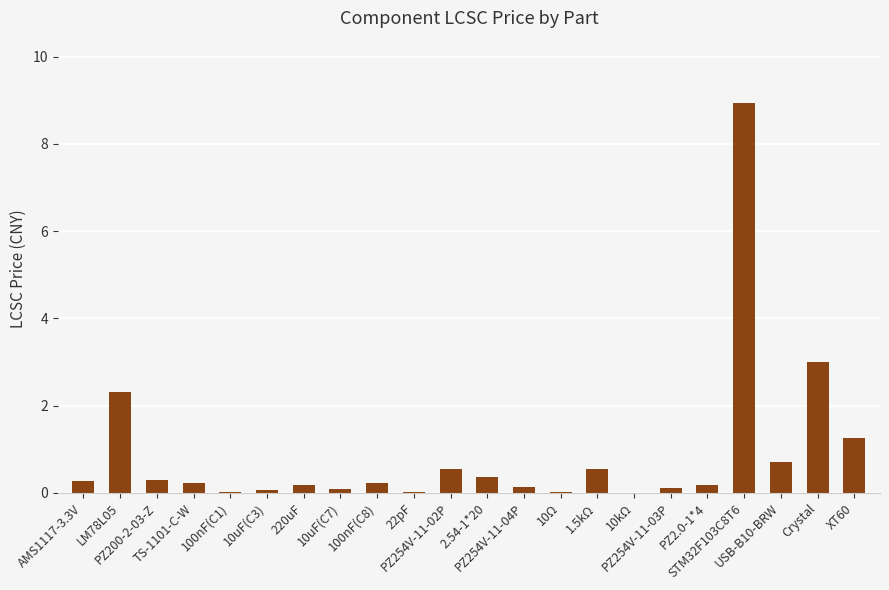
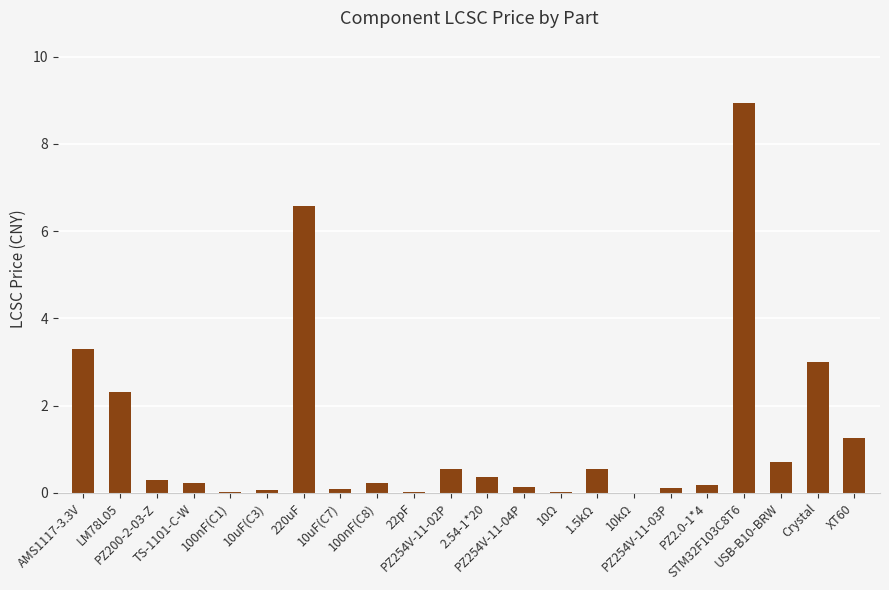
  {
-   "AMS1117-3.3V": 0.3,
+   "AMS1117-3.3V": 3.3,
    "LM78L05": 2.3,
    "PZ200-2-03-Z": 0.3,
    "TS-1101-C-W": 0.2,
    "10uF(C3)": 0.1,
-   "220uF": 0.2,
+   "220uF": 6.6,
    "10uF(C7)": 0.1,
    "100nF(C8)": 0.2,
    "PZ254V-11-02P": 0.6,
    "2.54-1*20": 0.4,
    "PZ254V-11-04P": 0.1,
    "1.5kΩ": 0.5,
    "PZ254V-11-03P": 0.1,
    "PZ2.0-1*4": 0.2,
    "STM32F103C8T6": 8.9,
    "USB-B10-BRW": 0.7,
    "Crystal": 3.0,
    "XT60": 1.3
  }
